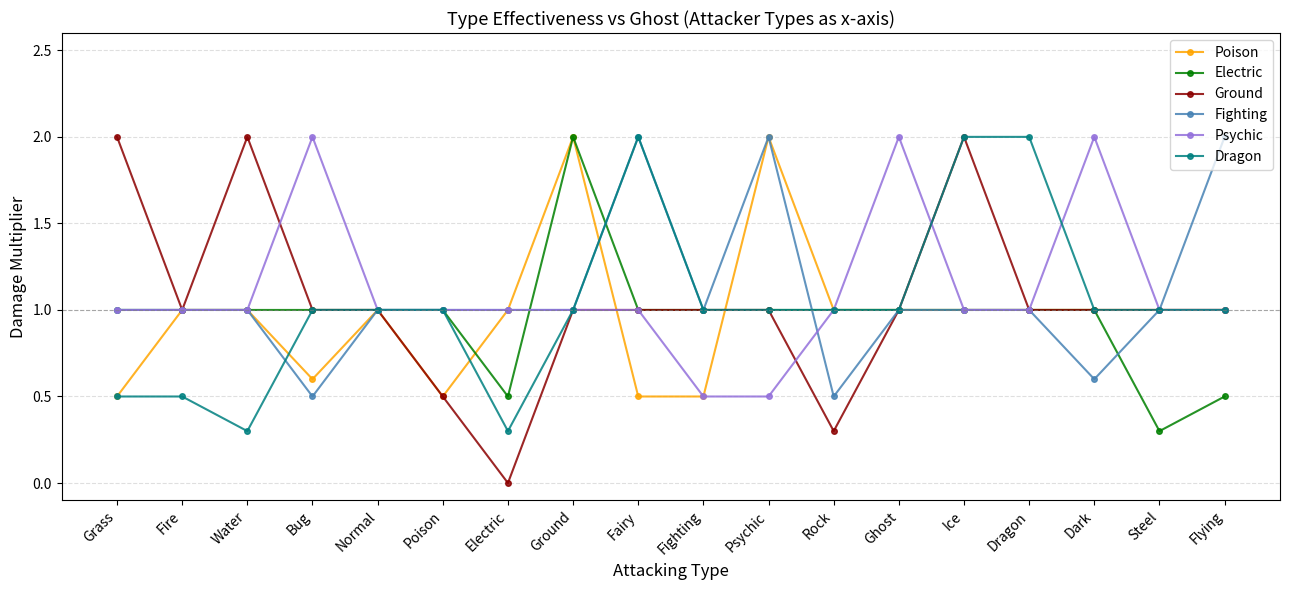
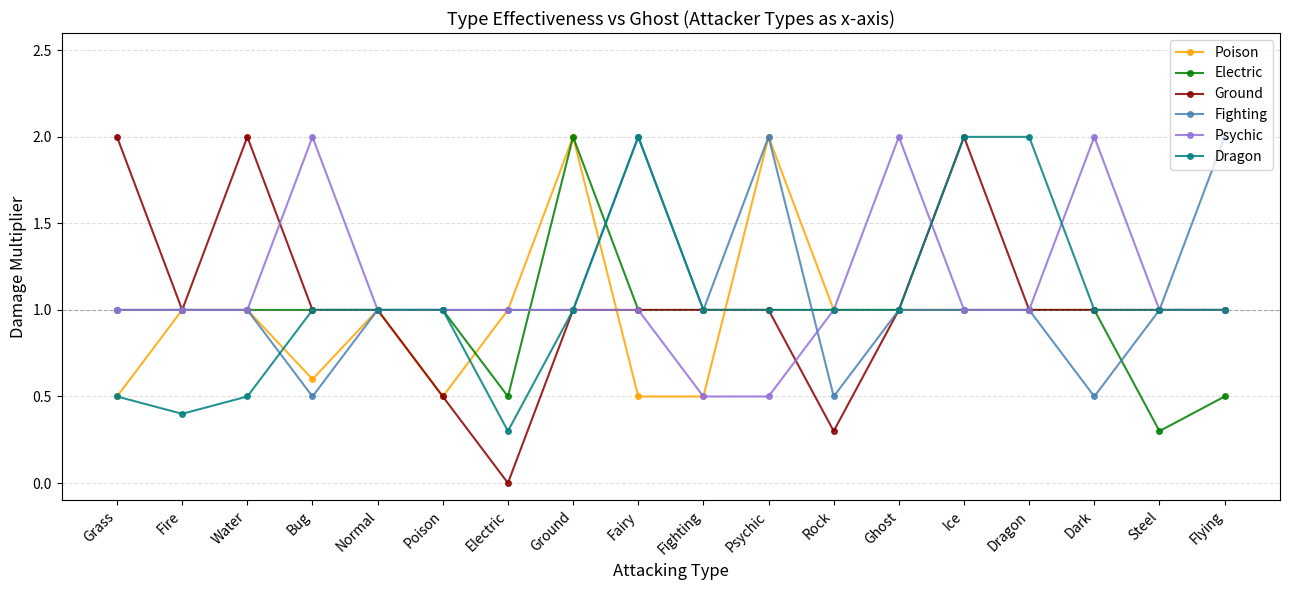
  {
    "Poison": {
      "Bug": 0.6,
      "Fairy": 0.5
    },
    "Electric": {
      "Electric": 0.5,
      "Steel": 0.3,
      "Flying": 0.5
    },
    "Ground": {
      "Grass": 2.0,
      "Water": 2.0,
      "Electric": 0.0,
      "Rock": 0.3
    },
    "Fighting": {
      "Bug": 0.5,
      "Rock": 0.5,
-     "Dark": 0.6
+     "Dark": 0.5
    },
    "Psychic": {
      "Bug": 2.0,
      "Psychic": 0.5,
      "Ghost": 2.0,
      "Dark": 2.0
    },
    "Dragon": {
-     "Fire": 0.5,
-     "Water": 0.3,
+     "Fire": 0.4,
+     "Water": 0.5,
      "Electric": 0.3,
      "Dragon": 2.0
    }
  }
